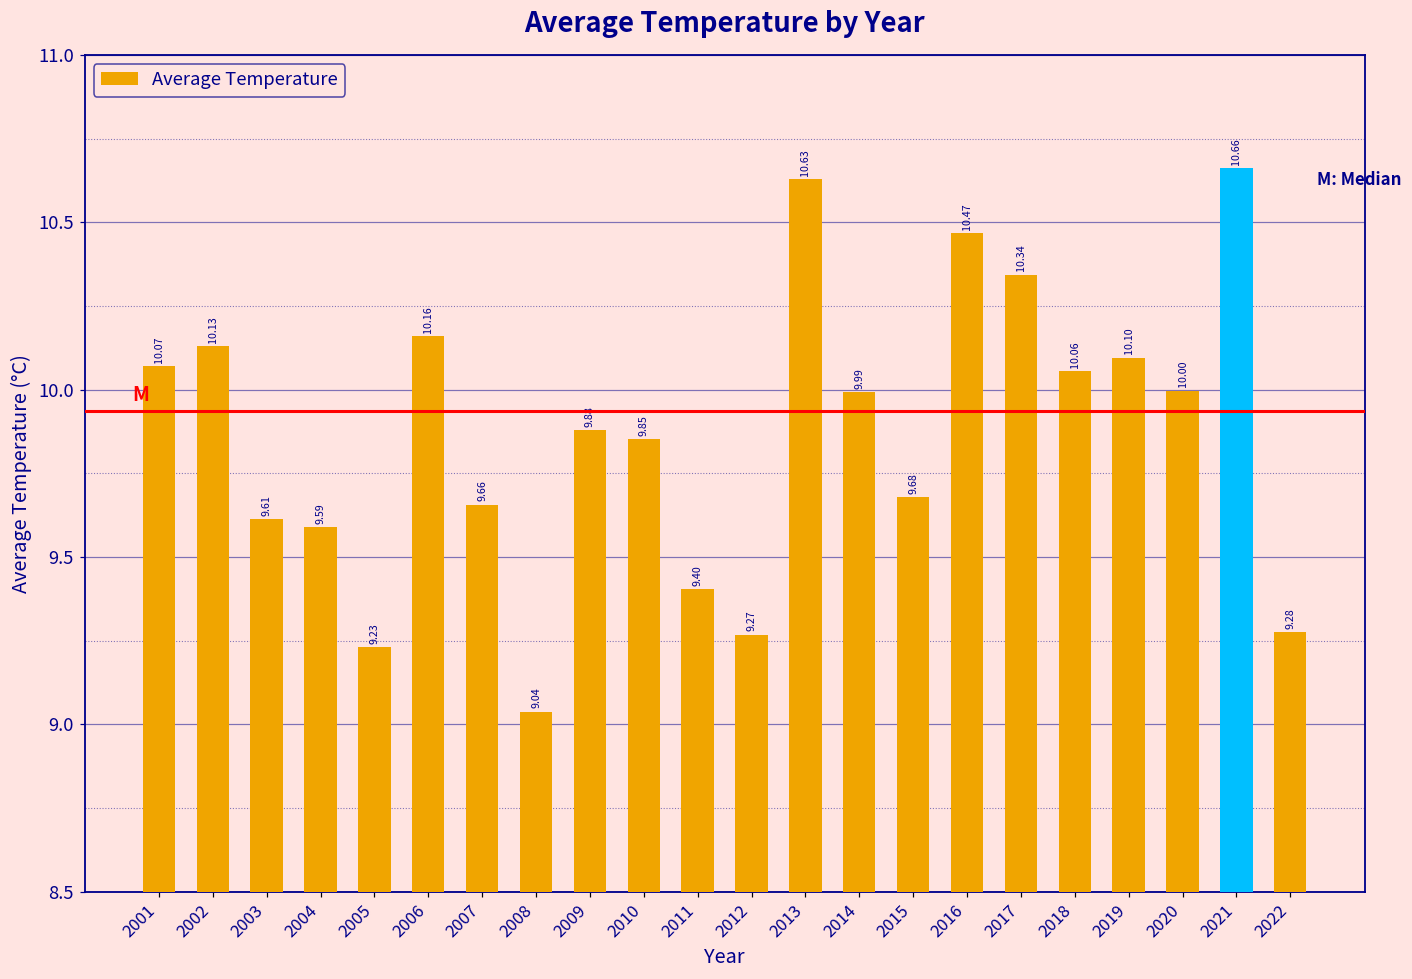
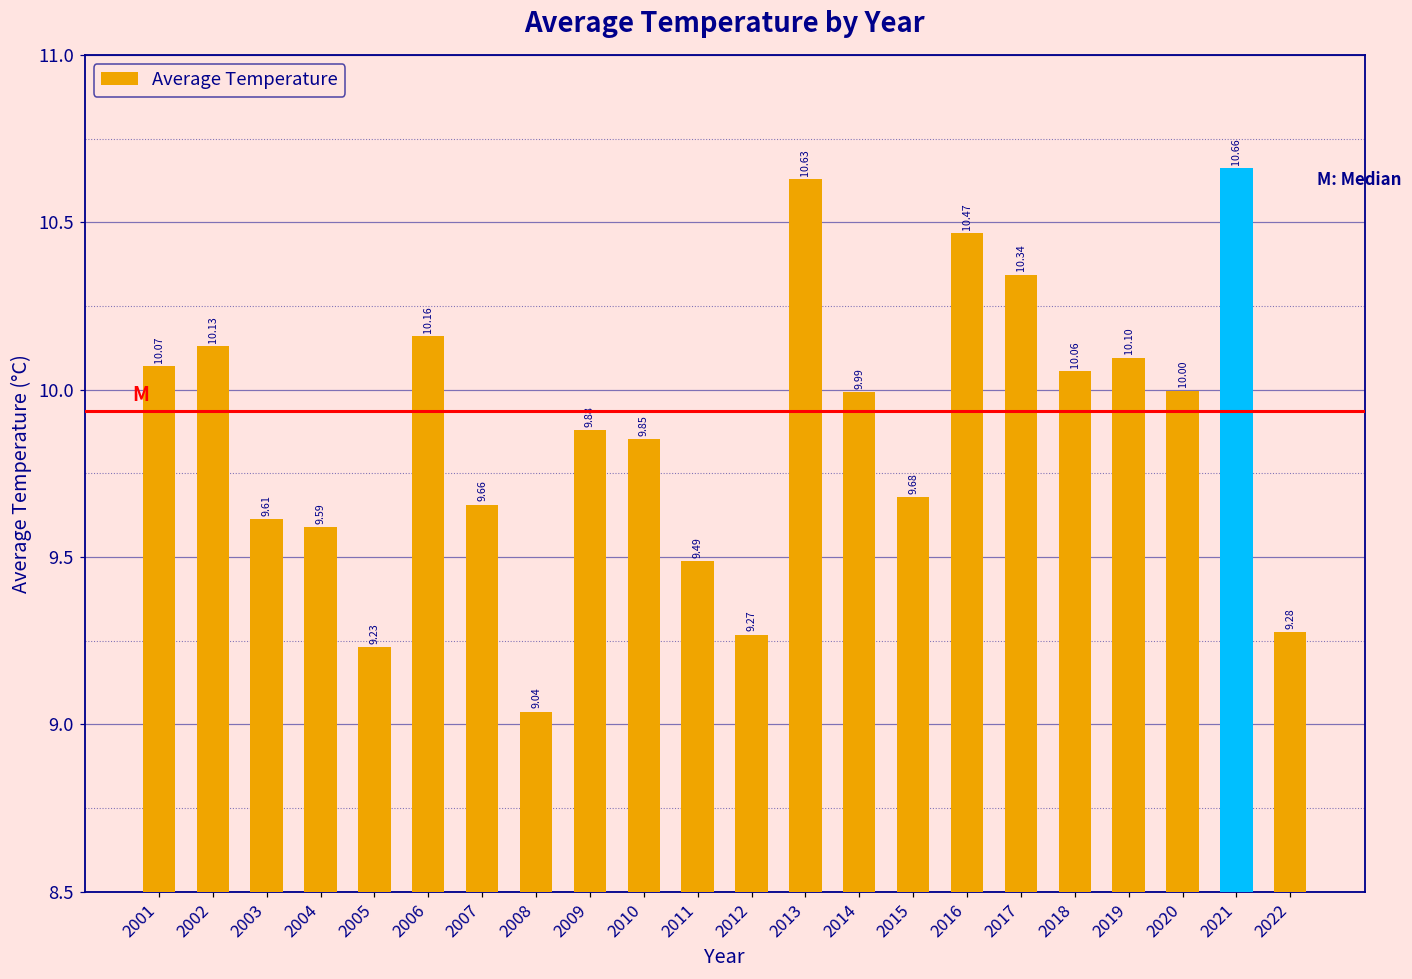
  {
    "2001": 10.07,
    "2002": 10.13,
    "2003": 9.61,
    "2004": 9.59,
    "2005": 9.23,
    "2006": 10.16,
    "2007": 9.66,
    "2008": 9.04,
    "2009": 9.88,
    "2010": 9.85,
-   "2011": 9.40,
+   "2011": 9.49,
    "2012": 9.27,
    "2013": 10.63,
    "2014": 9.99,
    "2015": 9.68,
    "2016": 10.47,
    "2017": 10.34,
    "2018": 10.06,
    "2019": 10.10,
    "2020": 10.00,
    "2021": 10.66,
    "2022": 9.28
  }
